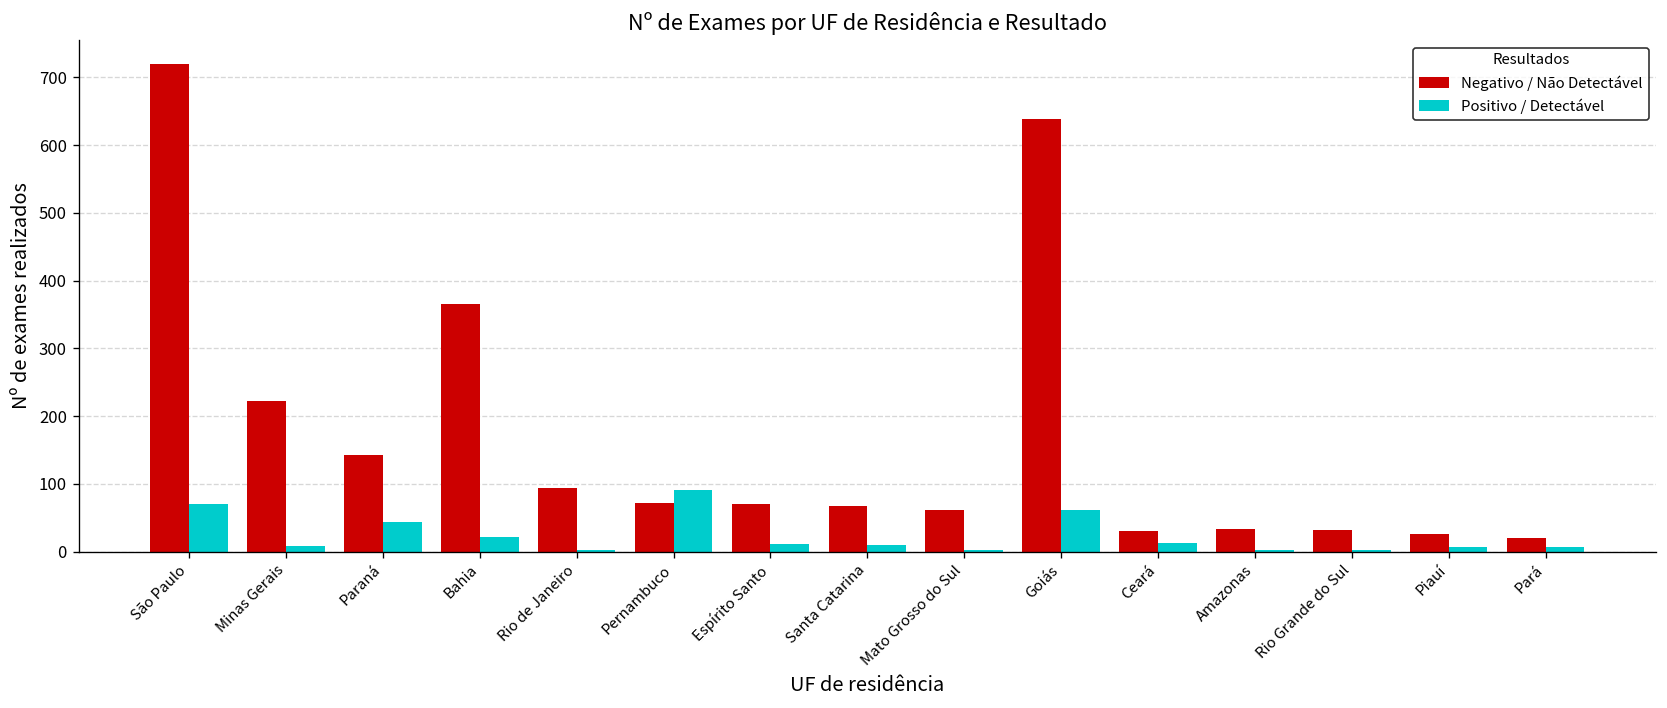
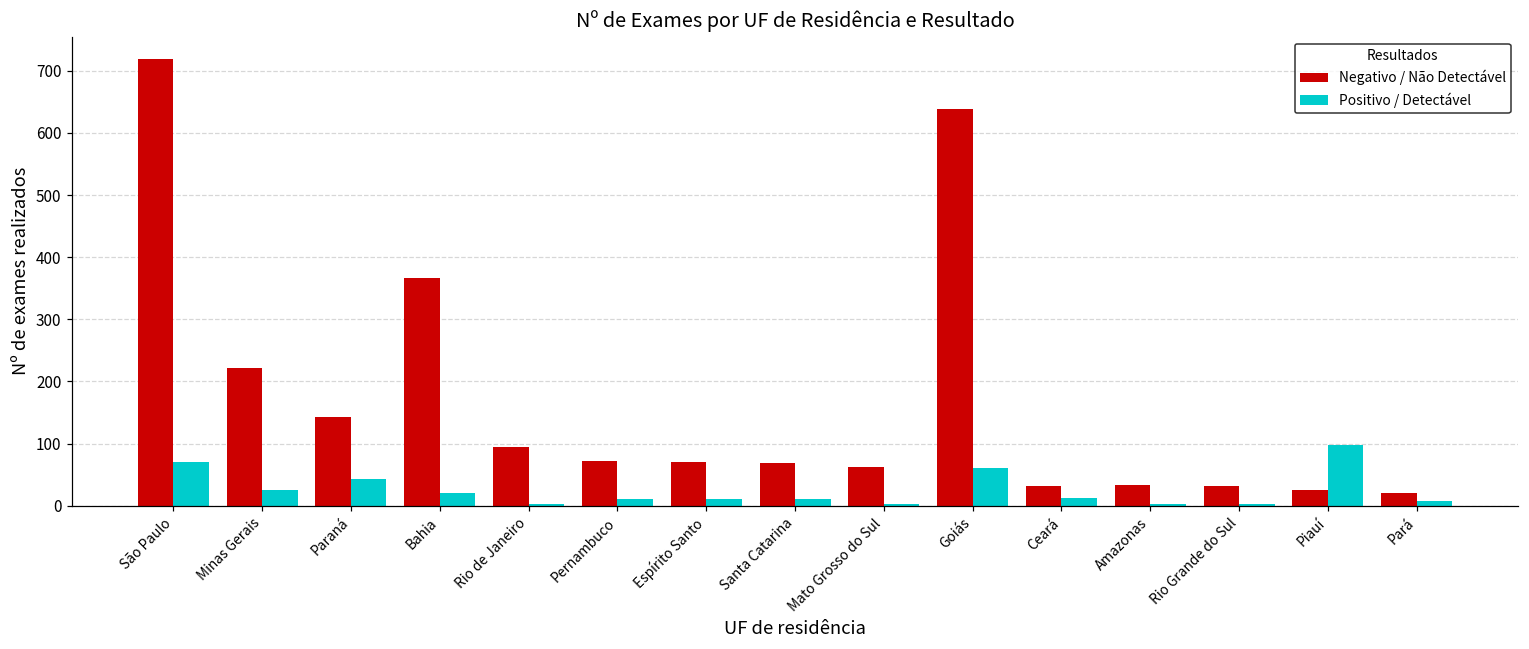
  {
    "Negativo / Não Detectável": {
      "São Paulo": 720,
      "Minas Gerais": 220,
      "Paraná": 140,
      "Bahia": 370,
      "Rio de Janeiro": 90,
      "Pernambuco": 70,
      "Espírito Santo": 70,
      "Santa Catarina": 70,
      "Mato Grosso do Sul": 60,
      "Goiás": 640,
      "Ceará": 30,
      "Amazonas": 30,
      "Rio Grande do Sul": 30,
      "Piauí": 30,
      "Pará": 20
    },
    "Positivo / Detectável": {
      "São Paulo": 70,
-     "Minas Gerais": 10,
+     "Minas Gerais": 30,
      "Paraná": 40,
      "Bahia": 20,
-     "Pernambuco": 90,
+     "Pernambuco": 10,
      "Espírito Santo": 10,
      "Santa Catarina": 10,
      "Goiás": 60,
      "Ceará": 10,
-     "Piauí": 10,
+     "Piauí": 100,
      "Pará": 10
    }
  }
